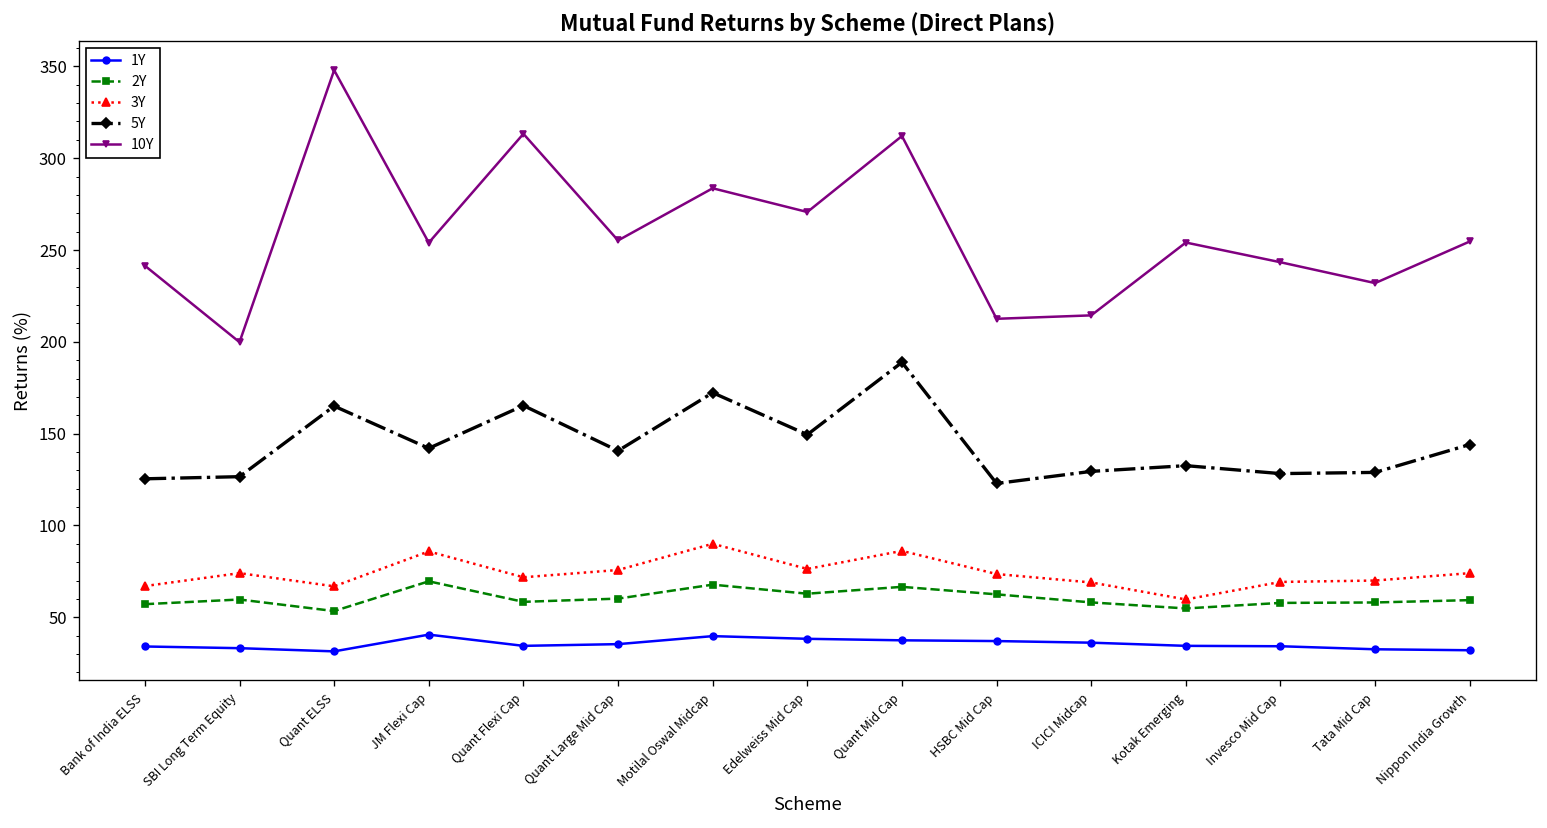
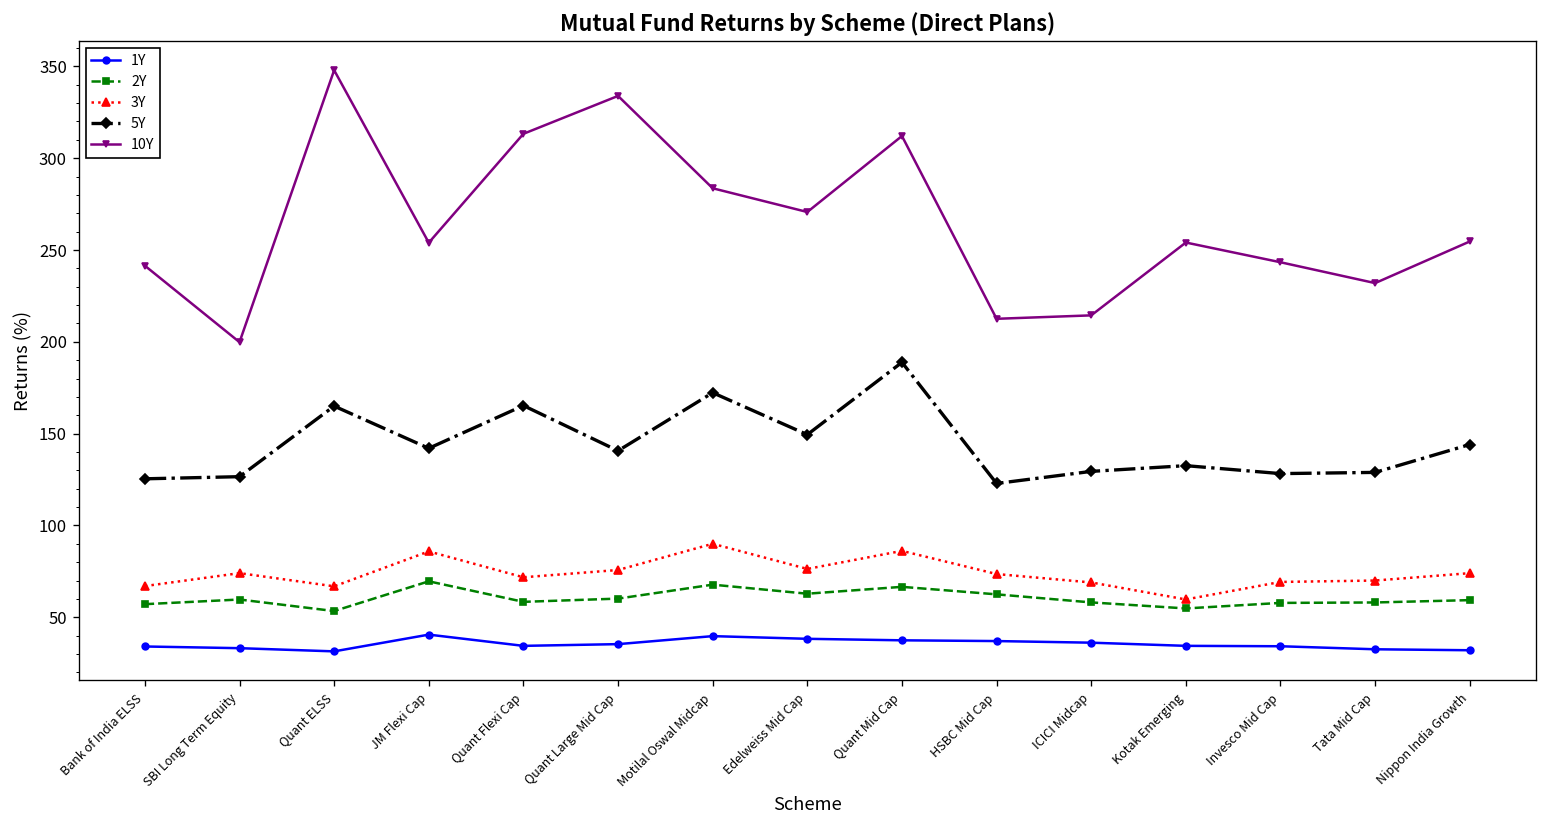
  {
    "1Y": {
      "Bank of India ELSS": 34,
      "SBI Long Term Equity": 33,
      "Quant ELSS": 31,
      "JM Flexi Cap": 41,
      "Quant Flexi Cap": 34,
      "Quant Large Mid Cap": 35,
      "Motilal Oswal Midcap": 40,
      "Edelweiss Mid Cap": 38,
      "Quant Mid Cap": 37,
      "HSBC Mid Cap": 37,
      "ICICI Midcap": 36,
      "Kotak Emerging": 34,
      "Invesco Mid Cap": 34,
      "Tata Mid Cap": 33,
      "Nippon India Growth": 32
    },
    "2Y": {
      "Bank of India ELSS": 57,
      "SBI Long Term Equity": 60,
      "Quant ELSS": 53,
      "JM Flexi Cap": 70,
      "Quant Flexi Cap": 58,
      "Quant Large Mid Cap": 60,
      "Motilal Oswal Midcap": 68,
      "Edelweiss Mid Cap": 63,
      "Quant Mid Cap": 67,
      "HSBC Mid Cap": 62,
      "ICICI Midcap": 58,
      "Kotak Emerging": 55,
      "Invesco Mid Cap": 58,
      "Tata Mid Cap": 58,
      "Nippon India Growth": 59
    },
    "3Y": {
      "Bank of India ELSS": 67,
      "SBI Long Term Equity": 74,
      "Quant ELSS": 67,
      "JM Flexi Cap": 86,
      "Quant Flexi Cap": 72,
      "Quant Large Mid Cap": 76,
      "Motilal Oswal Midcap": 90,
      "Edelweiss Mid Cap": 76,
      "Quant Mid Cap": 86,
      "HSBC Mid Cap": 74,
      "ICICI Midcap": 69,
      "Kotak Emerging": 60,
      "Invesco Mid Cap": 69,
      "Tata Mid Cap": 70,
      "Nippon India Growth": 74
    },
    "5Y": {
      "Bank of India ELSS": 125,
      "SBI Long Term Equity": 127,
      "Quant ELSS": 165,
      "JM Flexi Cap": 142,
      "Quant Flexi Cap": 165,
      "Quant Large Mid Cap": 141,
      "Motilal Oswal Midcap": 172,
      "Edelweiss Mid Cap": 149,
      "Quant Mid Cap": 189,
      "HSBC Mid Cap": 123,
      "ICICI Midcap": 129,
      "Kotak Emerging": 133,
      "Invesco Mid Cap": 128,
      "Tata Mid Cap": 129,
      "Nippon India Growth": 144
    },
    "10Y": {
      "Bank of India ELSS": 241,
      "SBI Long Term Equity": 200,
      "Quant ELSS": 348,
      "JM Flexi Cap": 254,
      "Quant Flexi Cap": 313,
-     "Quant Large Mid Cap": 255,
+     "Quant Large Mid Cap": 334,
      "Motilal Oswal Midcap": 284,
      "Edelweiss Mid Cap": 271,
      "Quant Mid Cap": 312,
      "HSBC Mid Cap": 213,
      "ICICI Midcap": 214,
      "Kotak Emerging": 254,
      "Invesco Mid Cap": 243,
      "Tata Mid Cap": 232,
      "Nippon India Growth": 255
    }
  }
